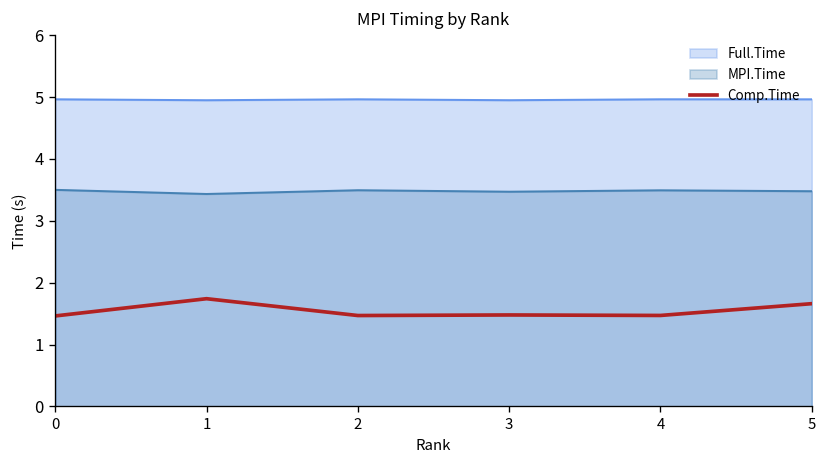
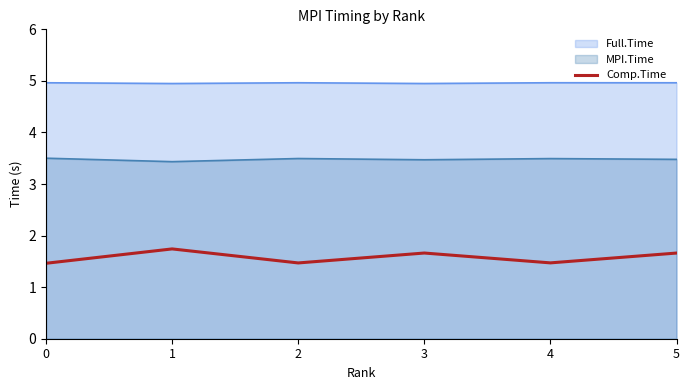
  {
    "Comp.Time": {
      "0": 1.5,
      "1": 1.7,
      "2": 1.5,
-     "3": 1.5,
+     "3": 1.7,
      "4": 1.5,
      "5": 1.7
    }
  }
